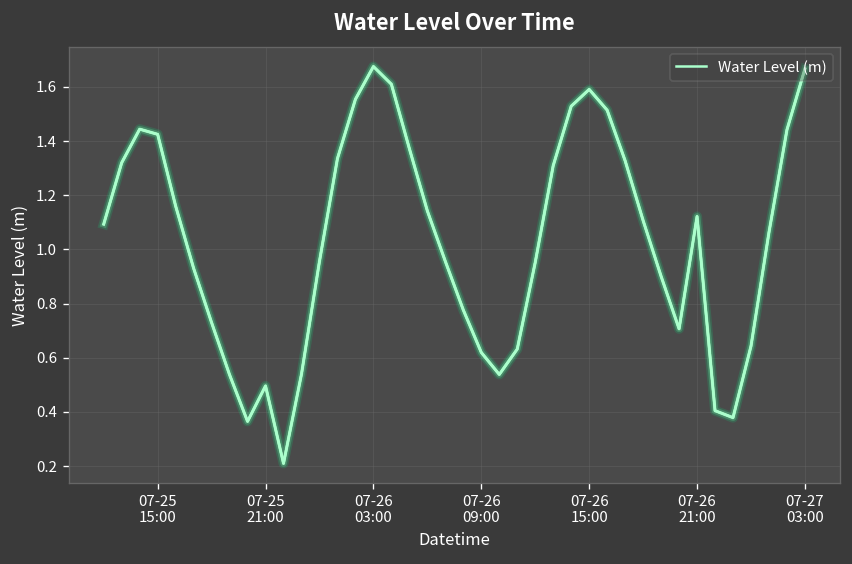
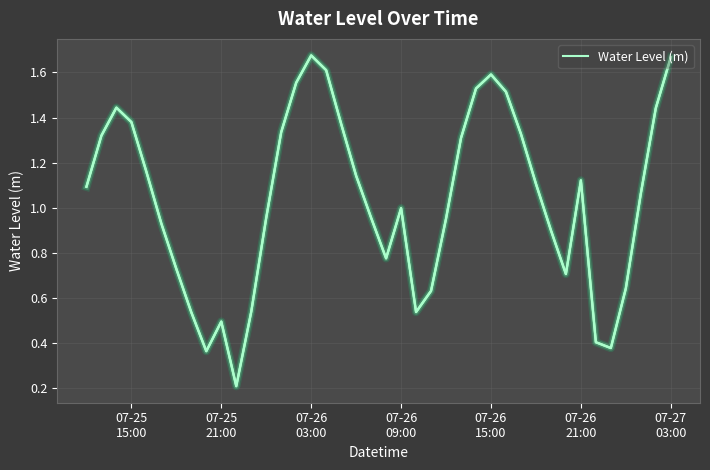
  {
-   "07-25 15:00": 1.43,
+   "07-25 15:00": 1.38,
    "07-25 21:00": 0.50,
    "07-26 03:00": 1.68,
-   "07-26 09:00": 0.62,
+   "07-26 09:00": 1.00,
    "07-26 15:00": 1.59,
    "07-26 21:00": 1.12
  }
